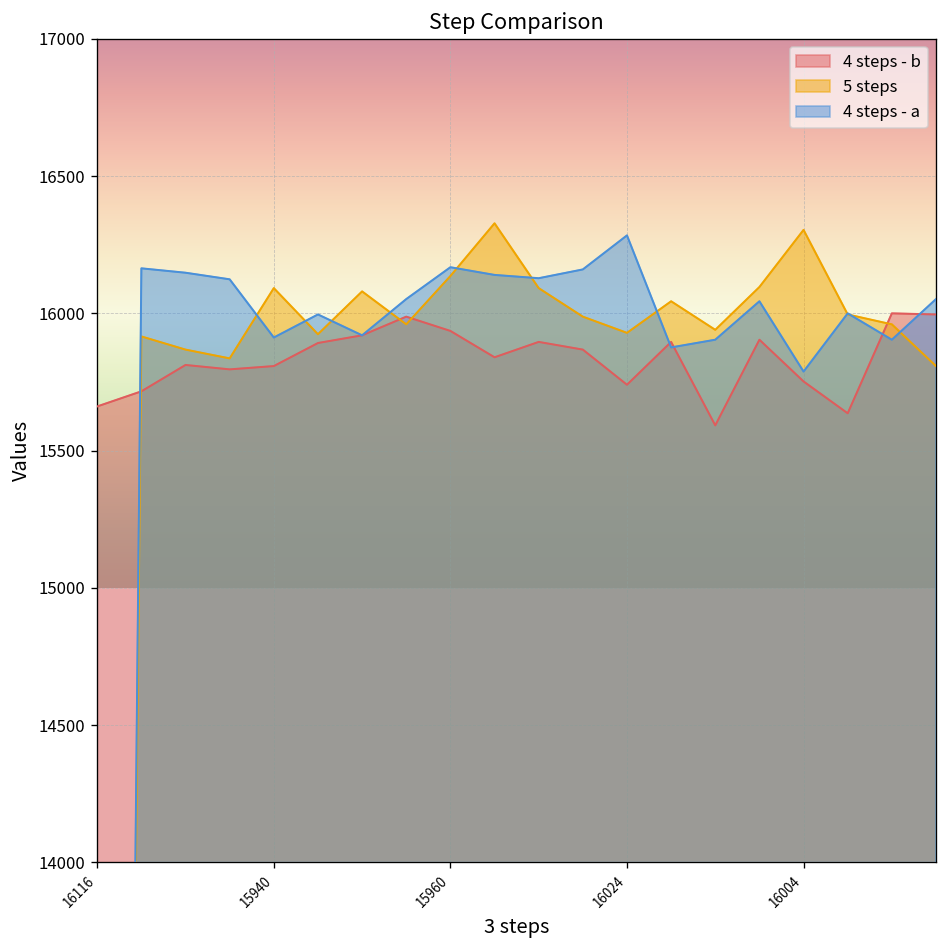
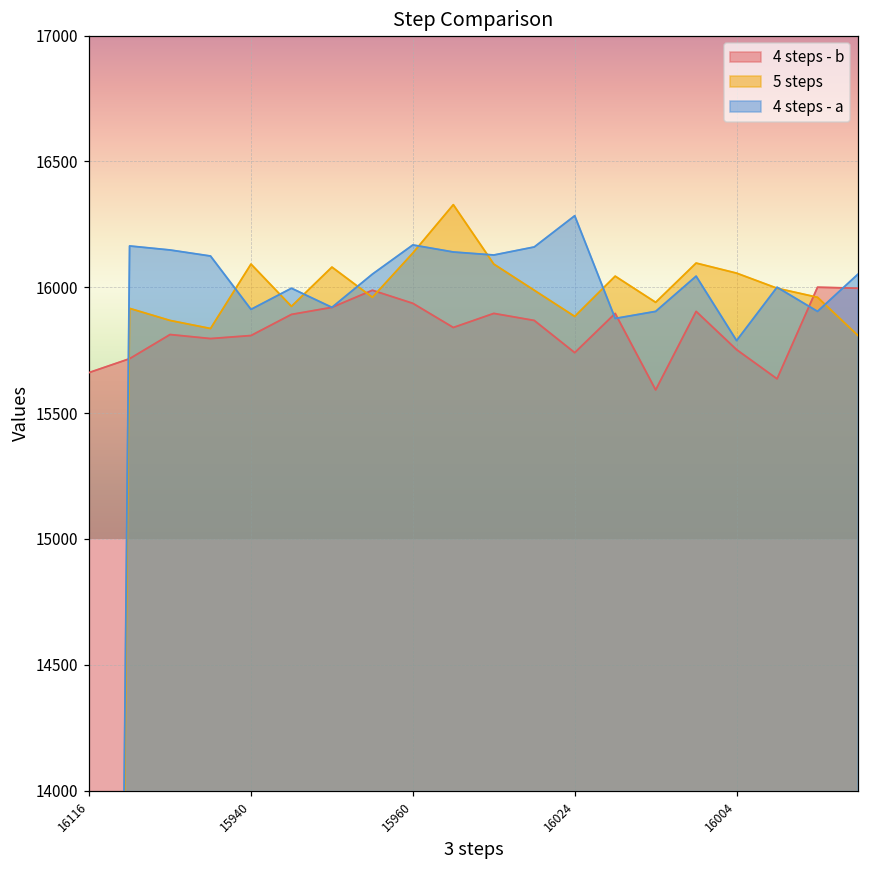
  {
    "4 steps - b": {
      "16116": 15660,
      "15940": 15810,
      "15960": 15940,
      "16024": 15740,
      "16004": 15750
    },
    "5 steps": {
      "15940": 16090,
      "15960": 16140,
-     "16024": 15930,
-     "16004": 16300
+     "16024": 15880,
+     "16004": 16060
    },
    "4 steps - a": {
      "15940": 15910,
      "15960": 16170,
      "16024": 16280,
      "16004": 15790
    }
  }
